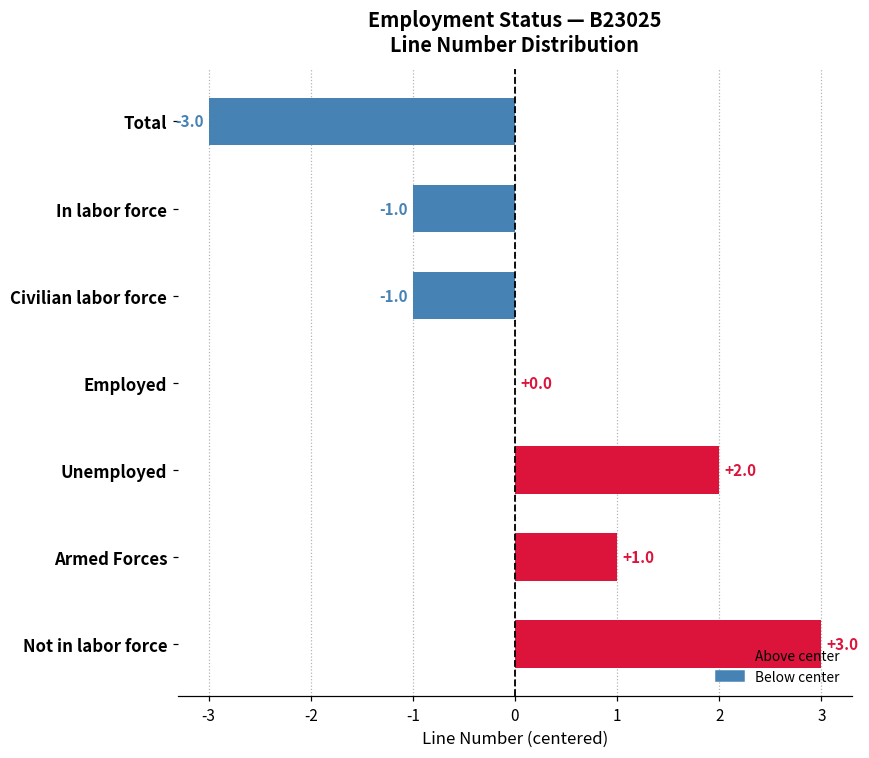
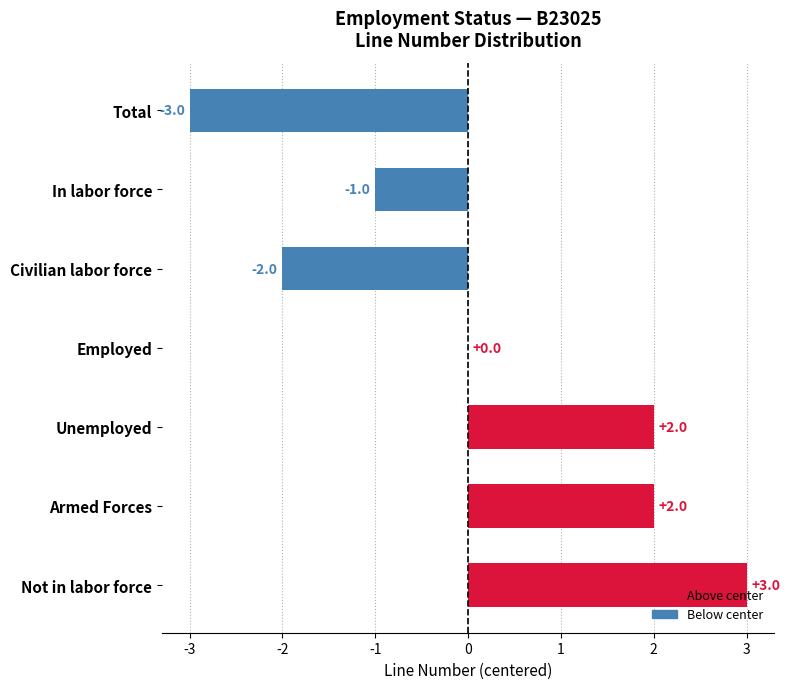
  {
    "Total": "-3.0",
    "In labor force": "-1.0",
-   "Civilian labor force": "-1.0",
+   "Civilian labor force": "-2.0",
    "Employed": "+0.0",
    "Unemployed": "+2.0",
-   "Armed Forces": "+1.0",
+   "Armed Forces": "+2.0",
    "Not in labor force": "+3.0"
  }
